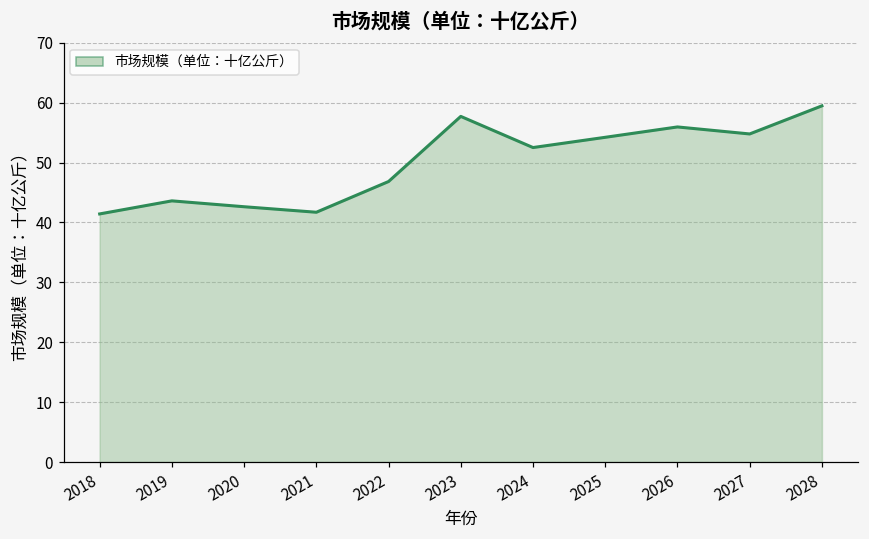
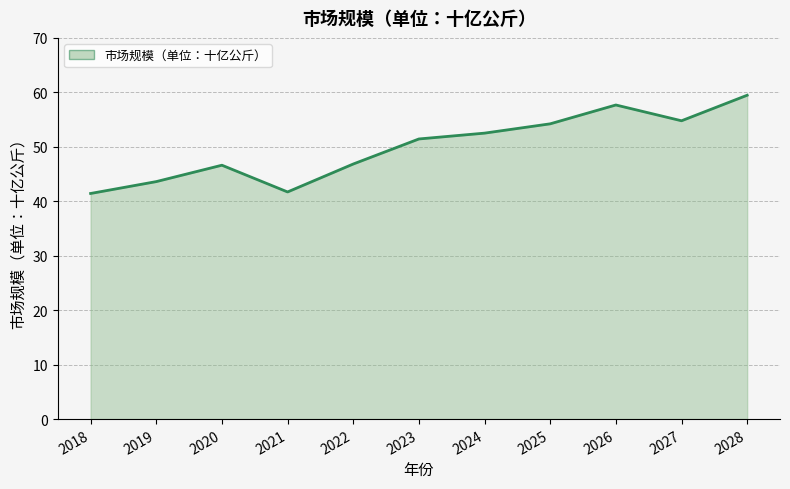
  {
    "2018": 41,
    "2019": 44,
-   "2020": 43,
+   "2020": 47,
    "2021": 42,
    "2022": 47,
-   "2023": 58,
+   "2023": 51,
    "2024": 53,
    "2025": 54,
-   "2026": 56,
+   "2026": 58,
    "2027": 55,
    "2028": 59
  }
